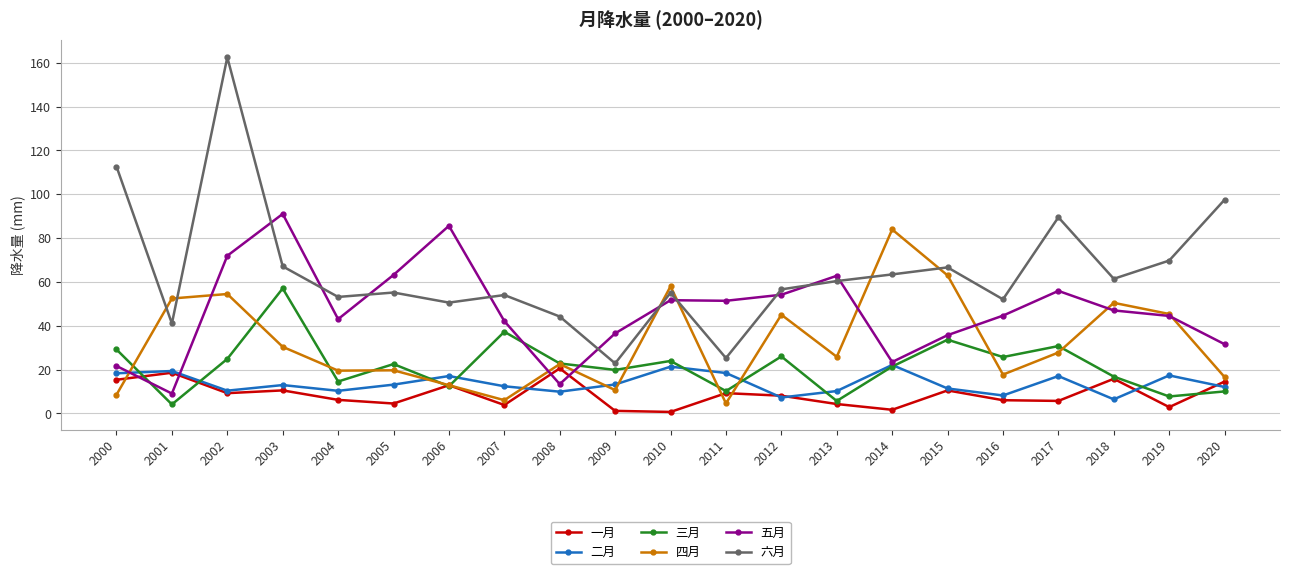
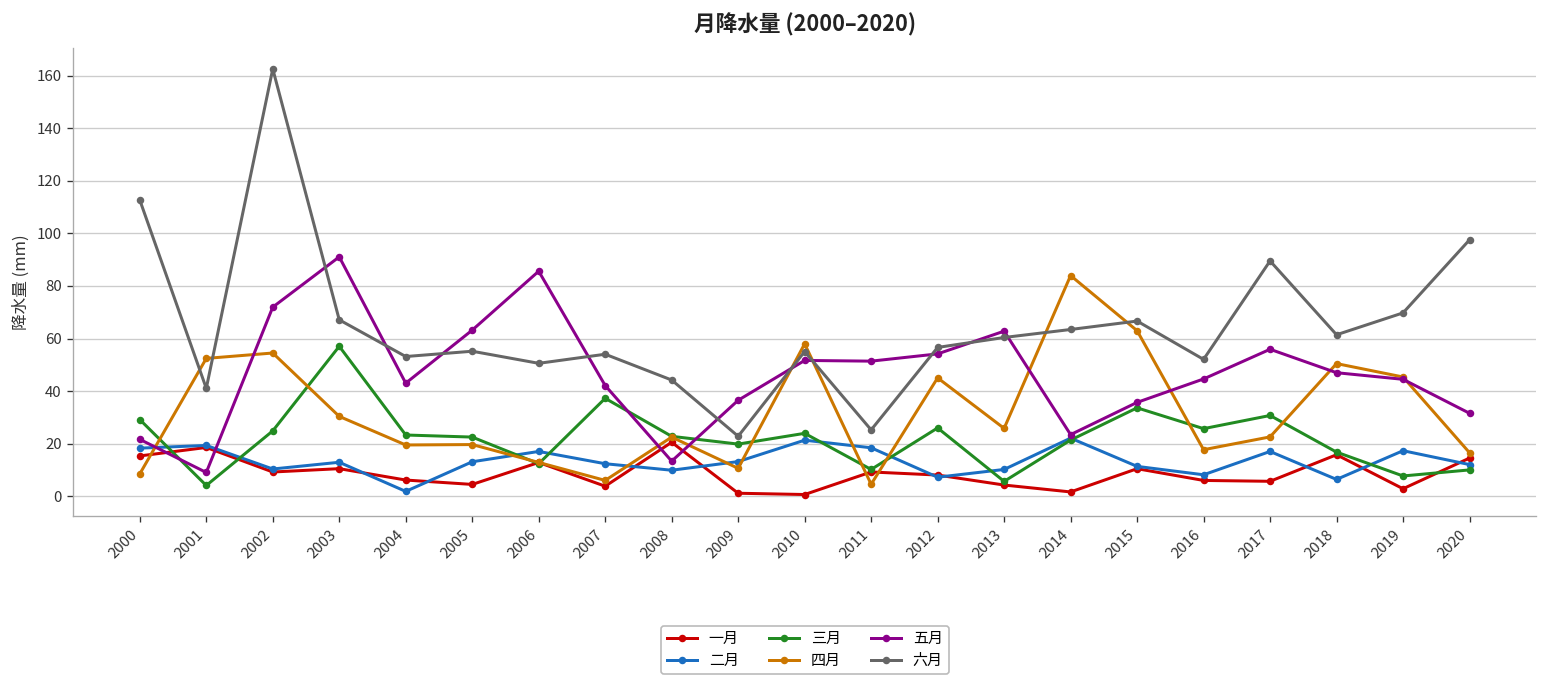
  {
    "一月": {
      "2000": 15,
      "2003": 11,
      "2004": 6,
      "2005": 5,
      "2007": 4,
      "2008": 21,
      "2009": 1,
      "2010": 1,
      "2013": 4,
      "2014": 2,
      "2016": 6,
      "2017": 6,
      "2019": 3,
      "2020": 15
    },
    "二月": {
      "2000": 18,
      "2003": 13,
-     "2004": 10,
+     "2004": 2,
      "2005": 13,
      "2006": 17,
      "2007": 12,
      "2008": 10,
      "2009": 13,
      "2010": 21,
      "2011": 18,
      "2013": 10,
      "2016": 8,
      "2017": 17,
      "2018": 6,
      "2019": 17,
      "2020": 12
    },
    "三月": {
      "2000": 29,
      "2001": 4,
      "2002": 25,
      "2003": 57,
-     "2004": 15,
+     "2004": 23,
      "2005": 23,
      "2007": 37,
      "2009": 20,
      "2010": 24,
      "2012": 26,
      "2013": 6,
      "2015": 34,
      "2016": 26,
      "2017": 31,
      "2019": 8,
      "2020": 10
    },
    "四月": {
      "2000": 9,
      "2001": 52,
      "2002": 54,
      "2003": 30,
      "2004": 20,
      "2005": 20,
      "2007": 6,
      "2009": 11,
      "2010": 58,
      "2011": 5,
      "2012": 45,
      "2013": 26,
      "2014": 84,
      "2015": 63,
      "2016": 18,
-     "2017": 28,
+     "2017": 23,
      "2018": 50,
      "2020": 17
    },
    "五月": {
      "2000": 22,
      "2001": 9,
      "2002": 72,
      "2003": 91,
      "2004": 43,
      "2005": 63,
      "2006": 86,
      "2007": 42,
      "2008": 13,
      "2009": 37,
      "2010": 52,
      "2011": 51,
      "2012": 54,
      "2013": 63,
      "2014": 23,
      "2015": 36,
      "2016": 45,
      "2017": 56,
      "2018": 47,
      "2020": 32
    },
    "六月": {
      "2000": 113,
      "2001": 41,
      "2002": 163,
      "2003": 67,
      "2004": 53,
      "2005": 55,
      "2006": 51,
      "2007": 54,
      "2008": 44,
      "2009": 23,
      "2010": 55,
      "2011": 25,
      "2012": 57,
      "2013": 60,
      "2014": 63,
      "2015": 67,
      "2016": 52,
      "2017": 90,
      "2018": 61,
      "2019": 70,
      "2020": 98
    }
  }
